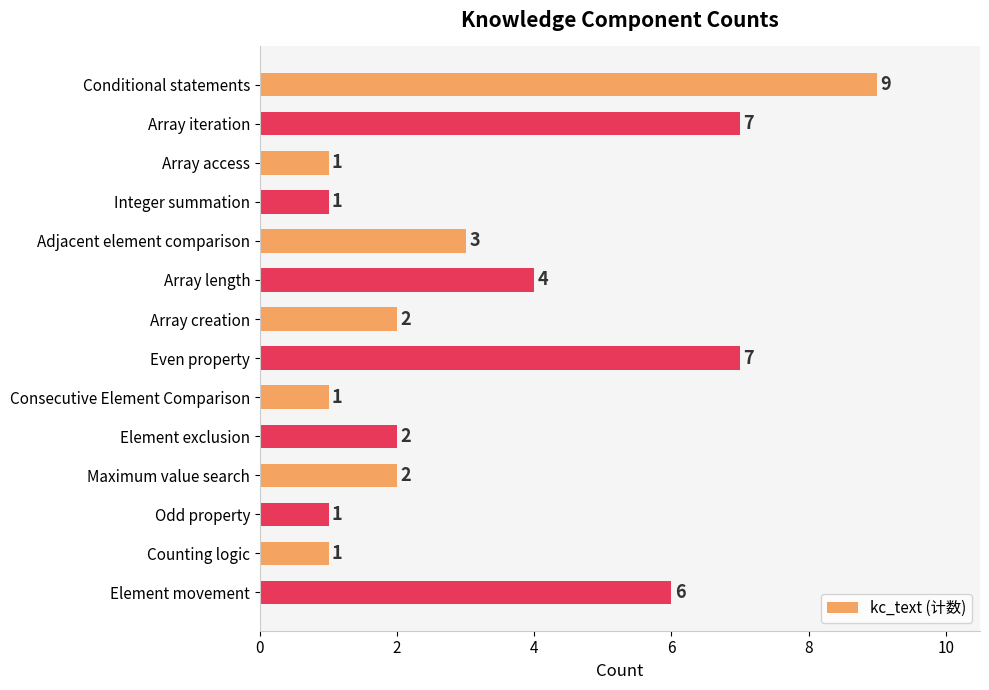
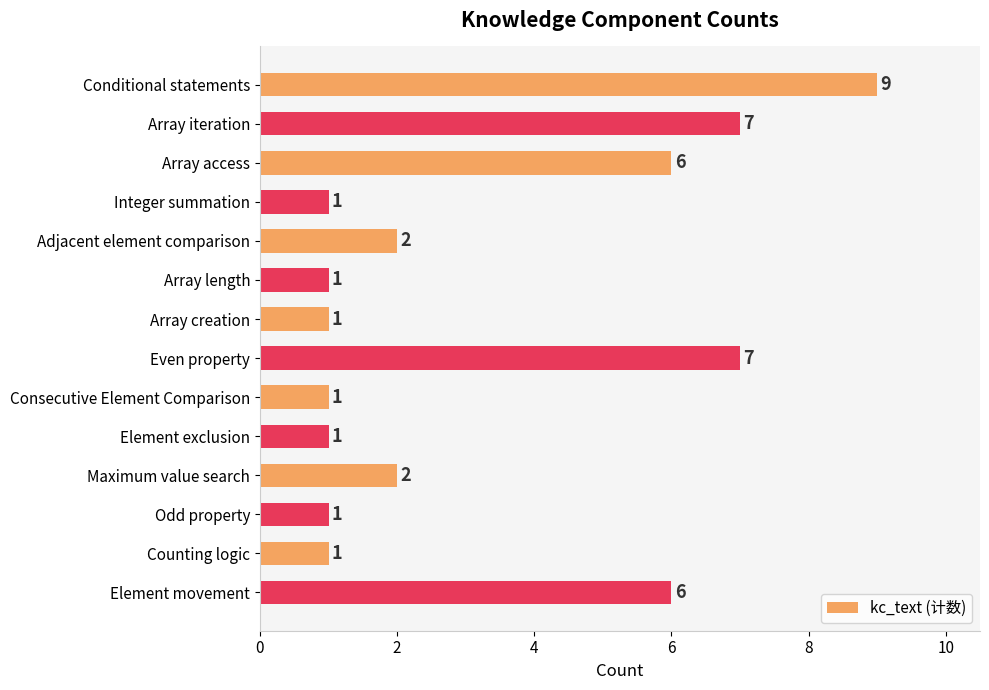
  {
    "Conditional statements": 9,
    "Array iteration": 7,
-   "Array access": 1,
+   "Array access": 6,
    "Integer summation": 1,
-   "Adjacent element comparison": 3,
-   "Array length": 4,
-   "Array creation": 2,
+   "Adjacent element comparison": 2,
+   "Array length": 1,
+   "Array creation": 1,
    "Even property": 7,
    "Consecutive Element Comparison": 1,
-   "Element exclusion": 2,
+   "Element exclusion": 1,
    "Maximum value search": 2,
    "Odd property": 1,
    "Counting logic": 1,
    "Element movement": 6
  }
